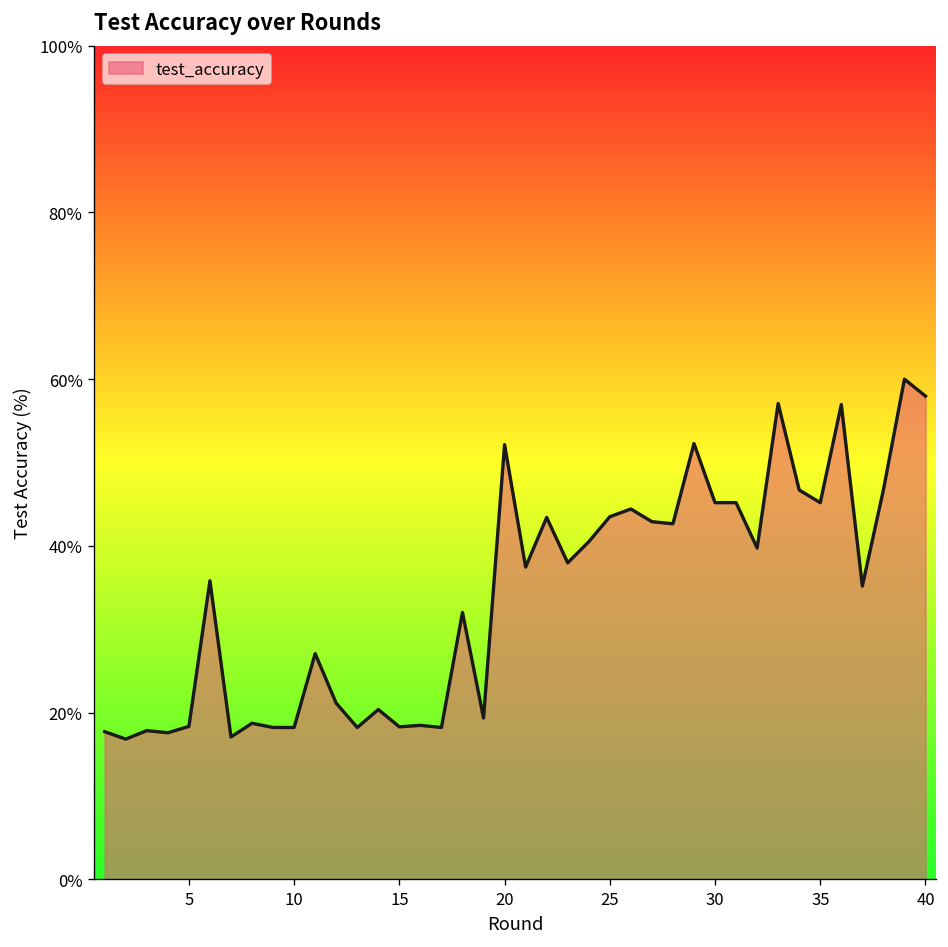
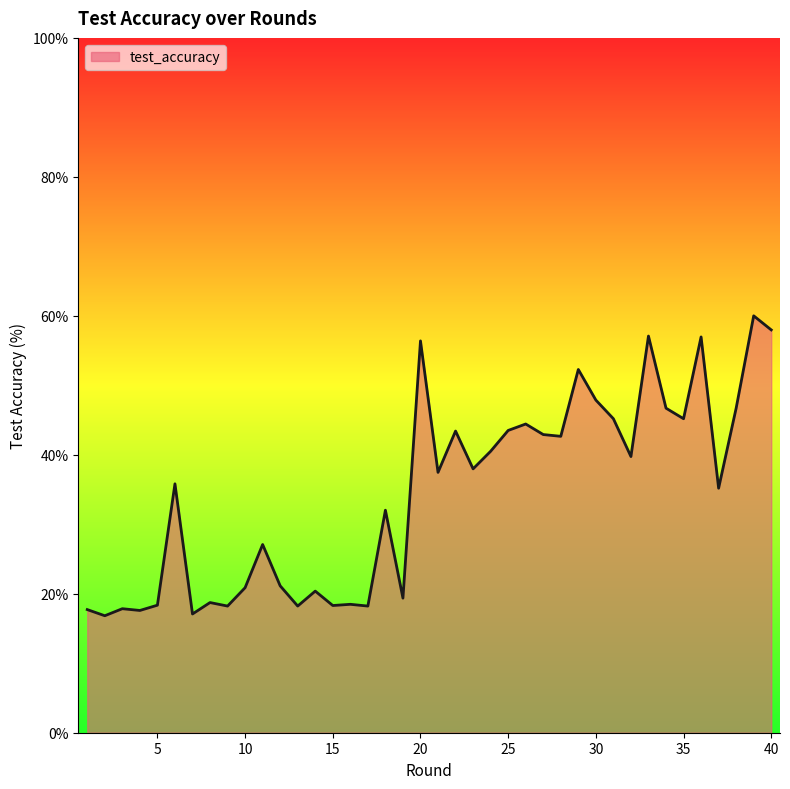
  {
    "5": "18%",
-   "10": "18%",
+   "10": "21%",
    "15": "18%",
-   "20": "52%",
+   "20": "56%",
    "25": "44%",
-   "30": "45%",
+   "30": "48%",
    "35": "45%",
    "40": "58%"
  }
